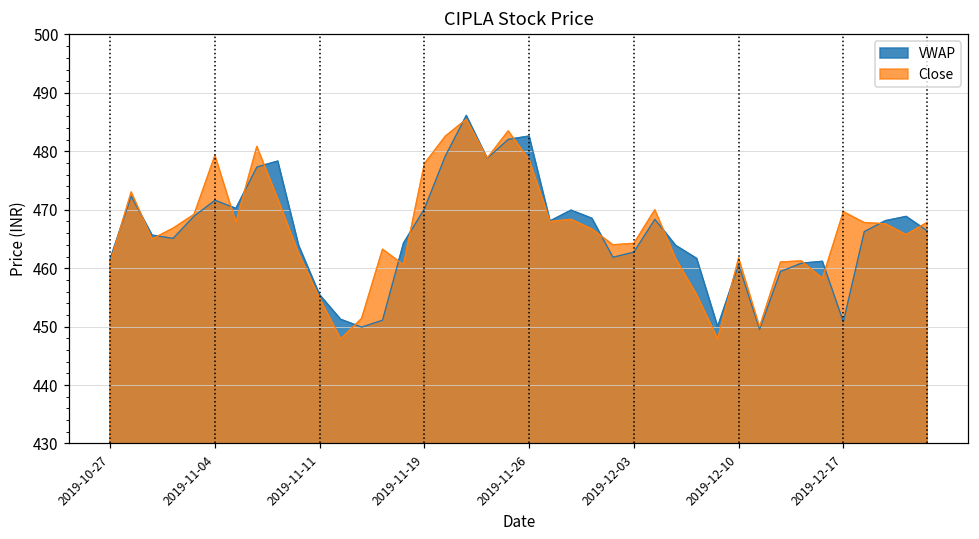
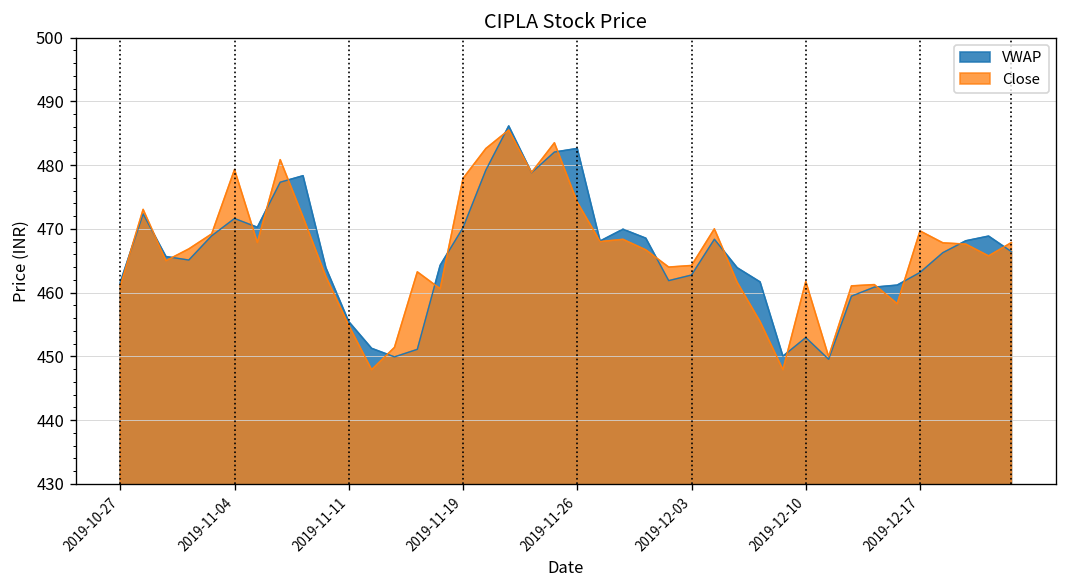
  {
    "VWAP": {
      "2019-10-27": 462,
      "2019-11-04": 472,
      "2019-11-11": 455,
      "2019-11-19": 470,
      "2019-11-26": 483,
      "2019-12-03": 463,
-     "2019-12-10": 461,
-     "2019-12-17": 451
+     "2019-12-10": 453,
+     "2019-12-17": 463
    },
    "Close": {
      "2019-10-27": 461,
      "2019-11-04": 479,
      "2019-11-11": 455,
      "2019-11-19": 478,
-     "2019-11-26": 479,
+     "2019-11-26": 474,
      "2019-12-03": 464,
      "2019-12-10": 462,
      "2019-12-17": 470
    }
  }
